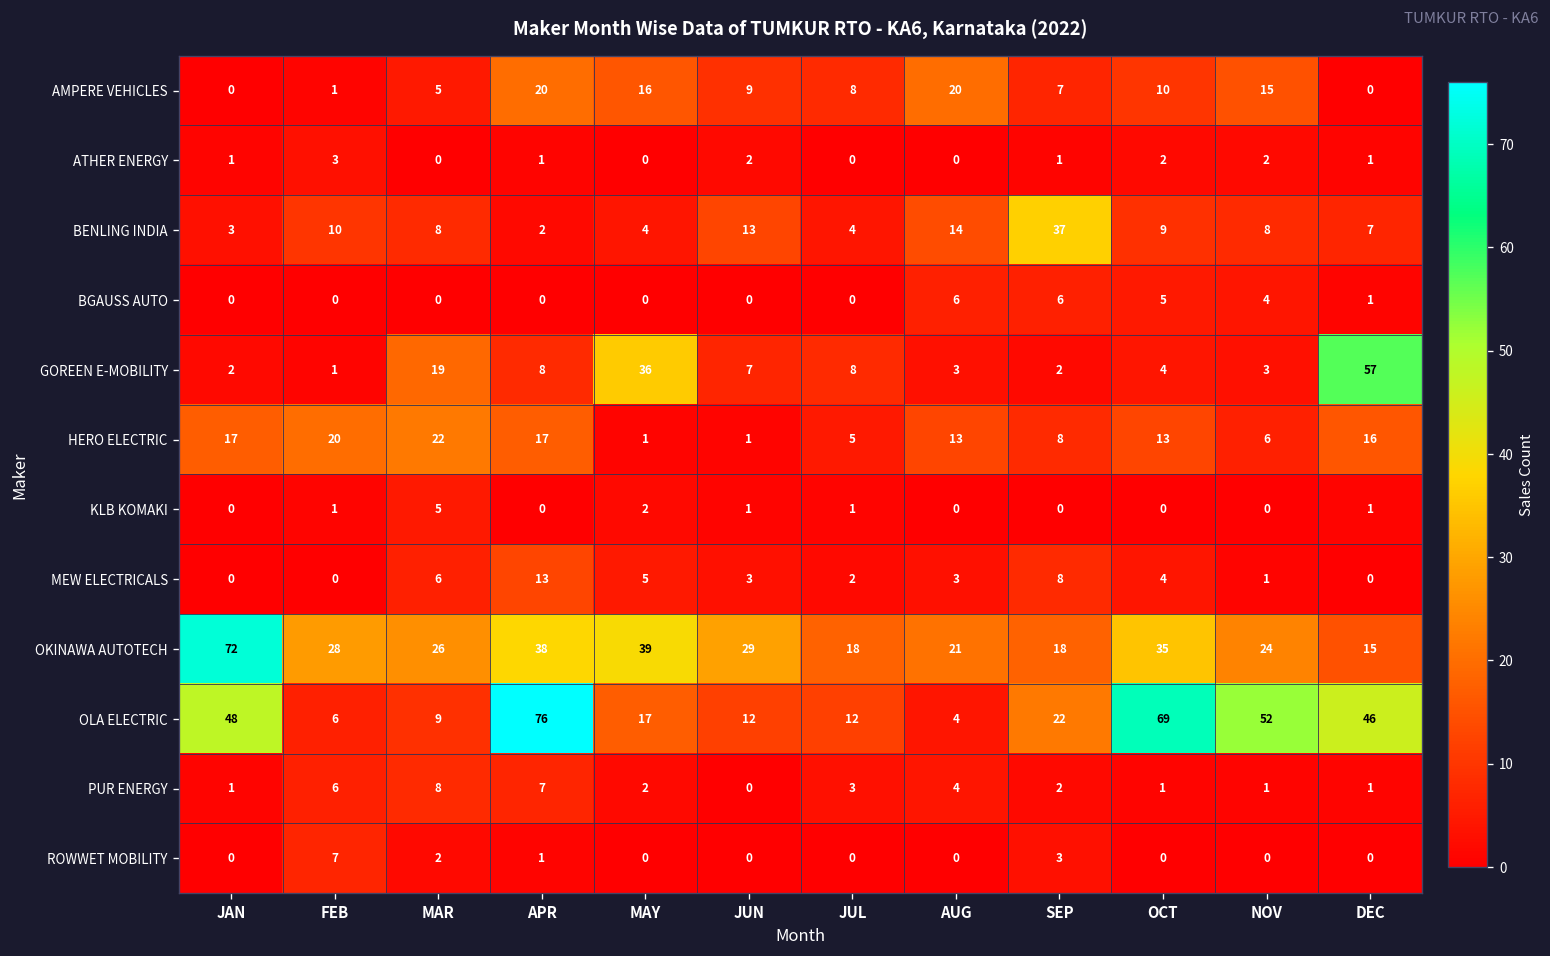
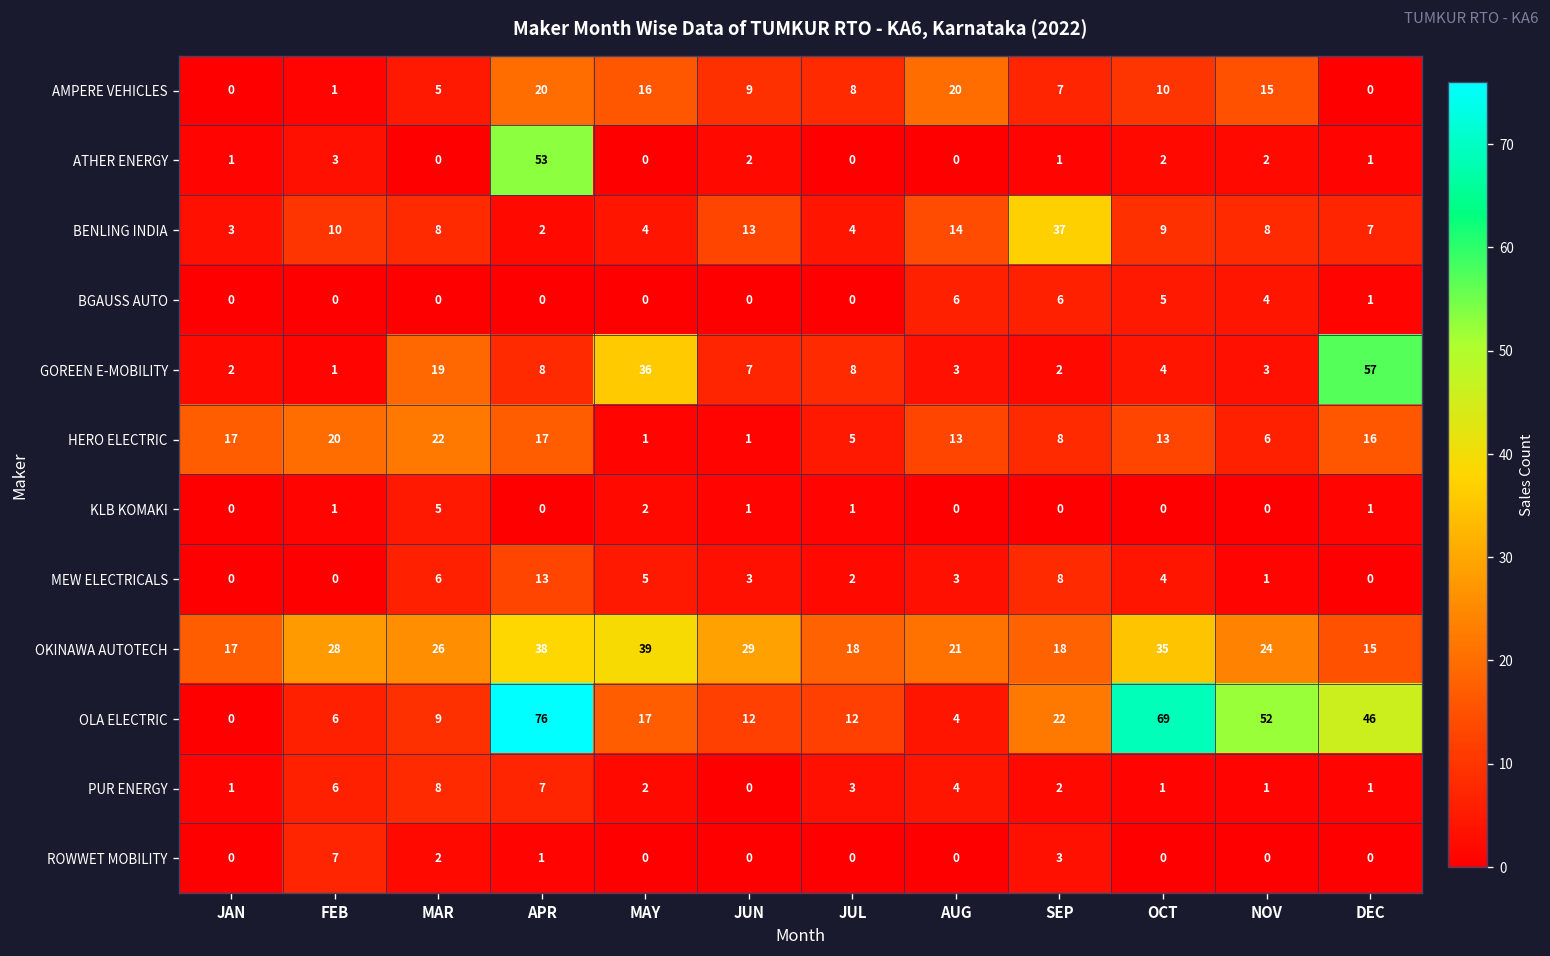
  {
    "AMPERE VEHICLES": {
      "JAN": 0,
      "FEB": 1,
      "MAR": 5,
      "APR": 20,
      "MAY": 16,
      "JUN": 9,
      "JUL": 8,
      "AUG": 20,
      "SEP": 7,
      "OCT": 10,
      "NOV": 15,
      "DEC": 0
    },
    "ATHER ENERGY": {
      "JAN": 1,
      "FEB": 3,
      "MAR": 0,
-     "APR": 1,
+     "APR": 53,
      "MAY": 0,
      "JUN": 2,
      "JUL": 0,
      "AUG": 0,
      "SEP": 1,
      "OCT": 2,
      "NOV": 2,
      "DEC": 1
    },
    "BENLING INDIA": {
      "JAN": 3,
      "FEB": 10,
      "MAR": 8,
      "APR": 2,
      "MAY": 4,
      "JUN": 13,
      "JUL": 4,
      "AUG": 14,
      "SEP": 37,
      "OCT": 9,
      "NOV": 8,
      "DEC": 7
    },
    "BGAUSS AUTO": {
      "JAN": 0,
      "FEB": 0,
      "MAR": 0,
      "APR": 0,
      "MAY": 0,
      "JUN": 0,
      "JUL": 0,
      "AUG": 6,
      "SEP": 6,
      "OCT": 5,
      "NOV": 4,
      "DEC": 1
    },
    "GOREEN E-MOBILITY": {
      "JAN": 2,
      "FEB": 1,
      "MAR": 19,
      "APR": 8,
      "MAY": 36,
      "JUN": 7,
      "JUL": 8,
      "AUG": 3,
      "SEP": 2,
      "OCT": 4,
      "NOV": 3,
      "DEC": 57
    },
    "HERO ELECTRIC": {
      "JAN": 17,
      "FEB": 20,
      "MAR": 22,
      "APR": 17,
      "MAY": 1,
      "JUN": 1,
      "JUL": 5,
      "AUG": 13,
      "SEP": 8,
      "OCT": 13,
      "NOV": 6,
      "DEC": 16
    },
    "KLB KOMAKI": {
      "JAN": 0,
      "FEB": 1,
      "MAR": 5,
      "APR": 0,
      "MAY": 2,
      "JUN": 1,
      "JUL": 1,
      "AUG": 0,
      "SEP": 0,
      "OCT": 0,
      "NOV": 0,
      "DEC": 1
    },
    "MEW ELECTRICALS": {
      "JAN": 0,
      "FEB": 0,
      "MAR": 6,
      "APR": 13,
      "MAY": 5,
      "JUN": 3,
      "JUL": 2,
      "AUG": 3,
      "SEP": 8,
      "OCT": 4,
      "NOV": 1,
      "DEC": 0
    },
    "OKINAWA AUTOTECH": {
-     "JAN": 72,
+     "JAN": 17,
      "FEB": 28,
      "MAR": 26,
      "APR": 38,
      "MAY": 39,
      "JUN": 29,
      "JUL": 18,
      "AUG": 21,
      "SEP": 18,
      "OCT": 35,
      "NOV": 24,
      "DEC": 15
    },
    "OLA ELECTRIC": {
-     "JAN": 48,
+     "JAN": 0,
      "FEB": 6,
      "MAR": 9,
      "APR": 76,
      "MAY": 17,
      "JUN": 12,
      "JUL": 12,
      "AUG": 4,
      "SEP": 22,
      "OCT": 69,
      "NOV": 52,
      "DEC": 46
    },
    "PUR ENERGY": {
      "JAN": 1,
      "FEB": 6,
      "MAR": 8,
      "APR": 7,
      "MAY": 2,
      "JUN": 0,
      "JUL": 3,
      "AUG": 4,
      "SEP": 2,
      "OCT": 1,
      "NOV": 1,
      "DEC": 1
    },
    "ROWWET MOBILITY": {
      "JAN": 0,
      "FEB": 7,
      "MAR": 2,
      "APR": 1,
      "MAY": 0,
      "JUN": 0,
      "JUL": 0,
      "AUG": 0,
      "SEP": 3,
      "OCT": 0,
      "NOV": 0,
      "DEC": 0
    }
  }
